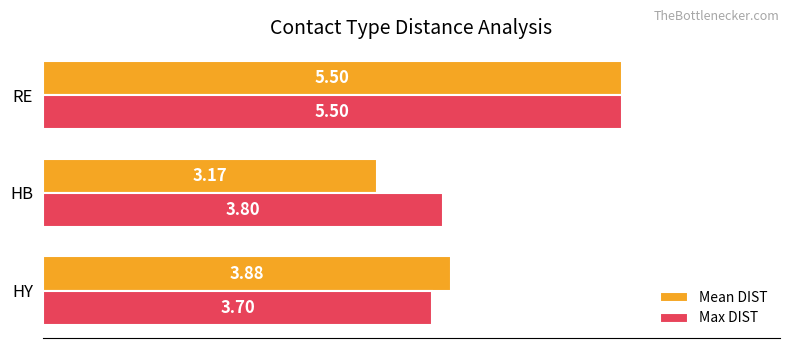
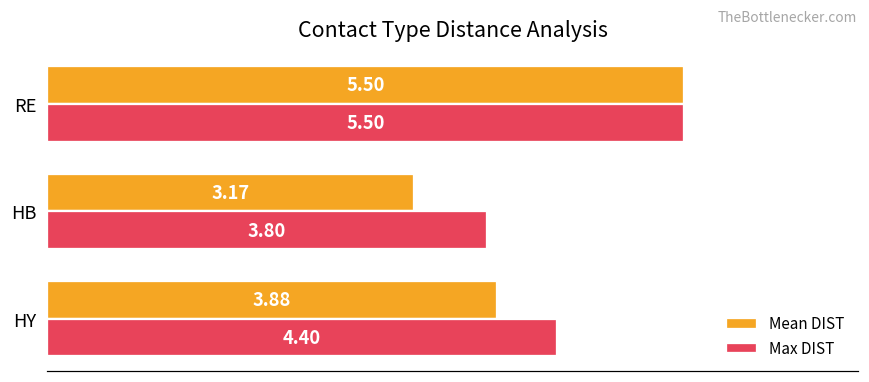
  {
    "Mean DIST": {
      "RE": 5.50,
      "HB": 3.17,
      "HY": 3.88
    },
    "Max DIST": {
      "RE": 5.50,
      "HB": 3.80,
-     "HY": 3.70
+     "HY": 4.40
    }
  }
